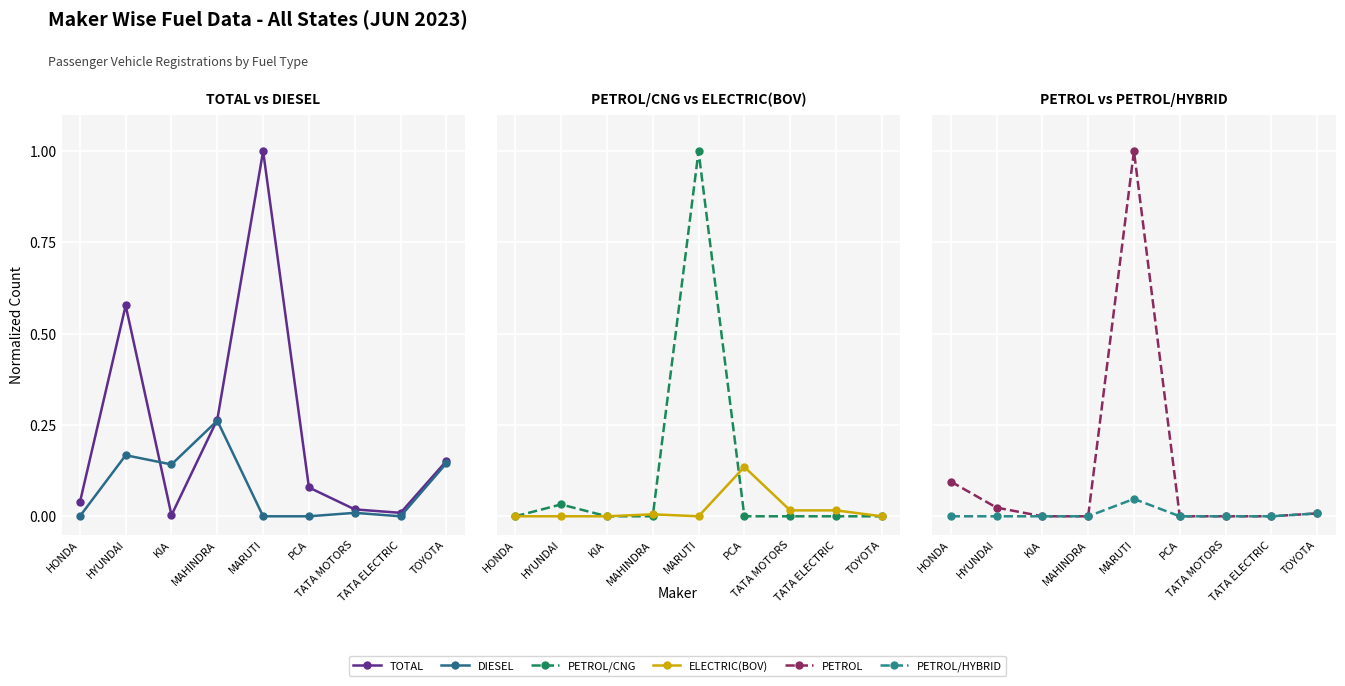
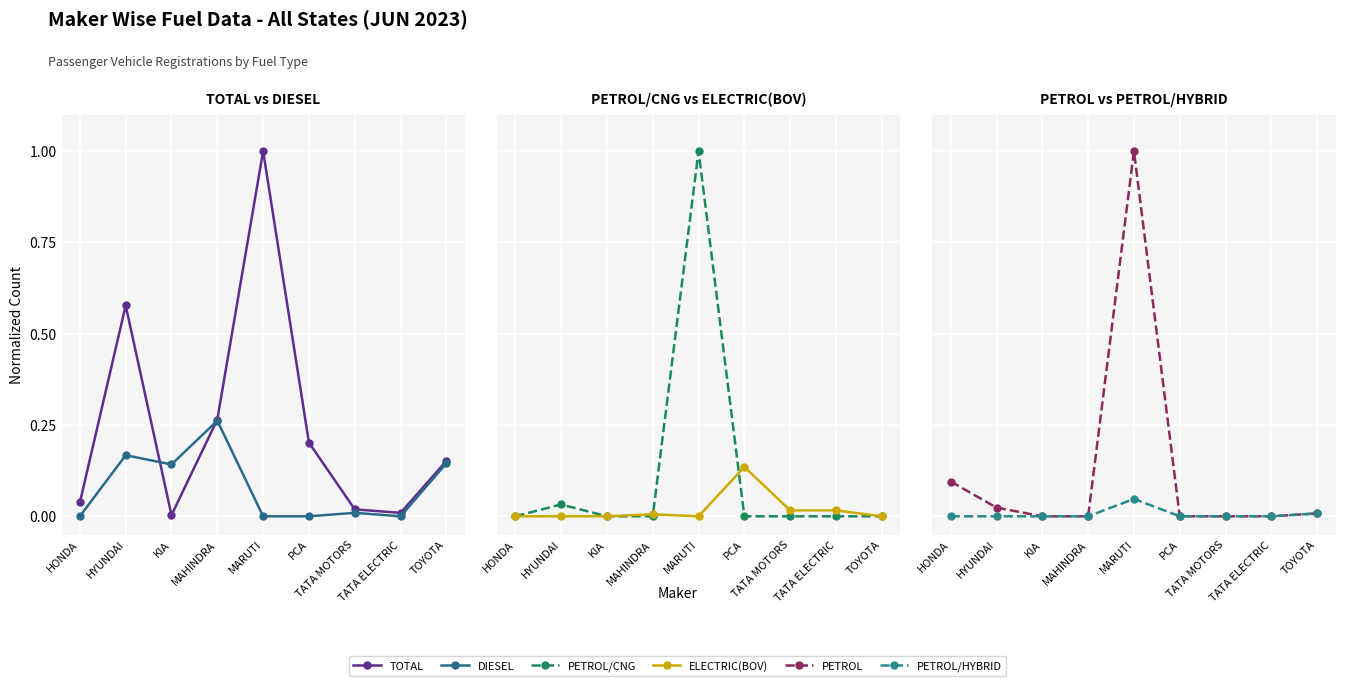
  {
    "TOTAL vs DIESEL": {
      "TOTAL": {
        "HONDA": 0.04,
        "HYUNDAI": 0.58,
        "KIA": 0.00,
        "MARUTI": 1.00,
-       "PCA": 0.08,
+       "PCA": 0.20,
        "TATA MOTORS": 0.02,
        "TATA ELECTRIC": 0.01
      },
      "DIESEL": {
        "HONDA": 0.00,
        "HYUNDAI": 0.17,
        "KIA": 0.14,
        "MARUTI": 0.00,
        "PCA": 0.00,
        "TATA MOTORS": 0.01,
        "TATA ELECTRIC": 0.00
      }
    }
  }
